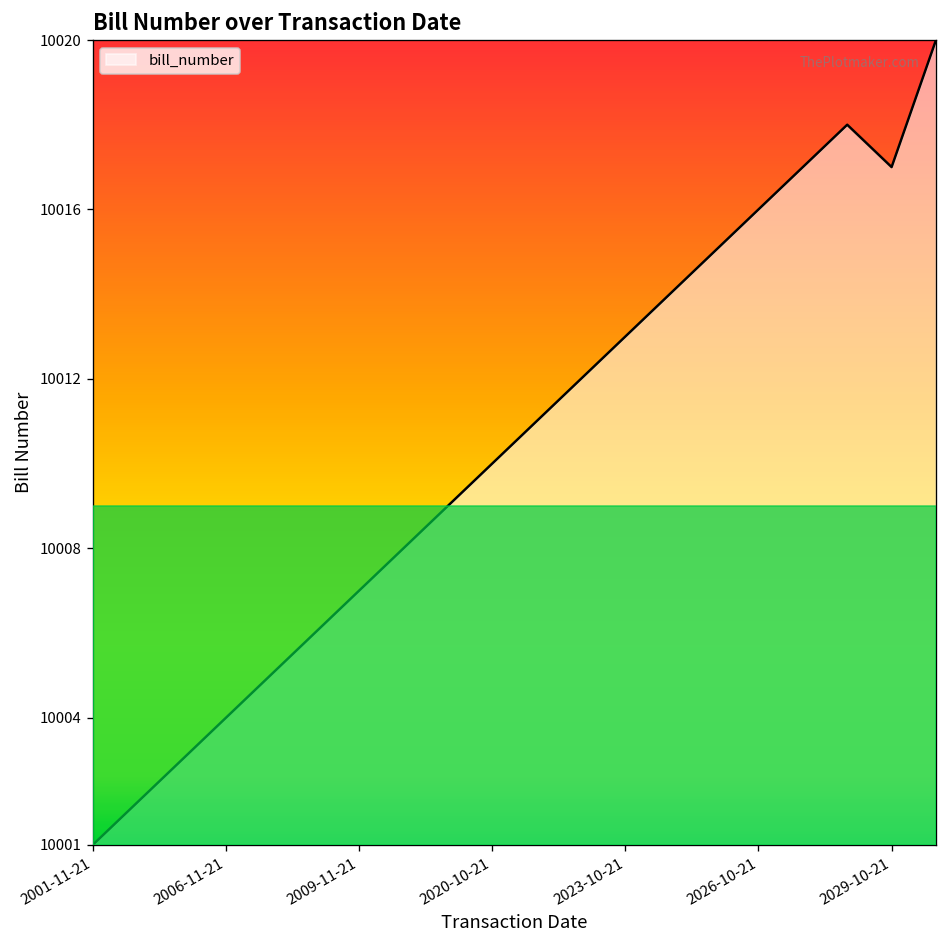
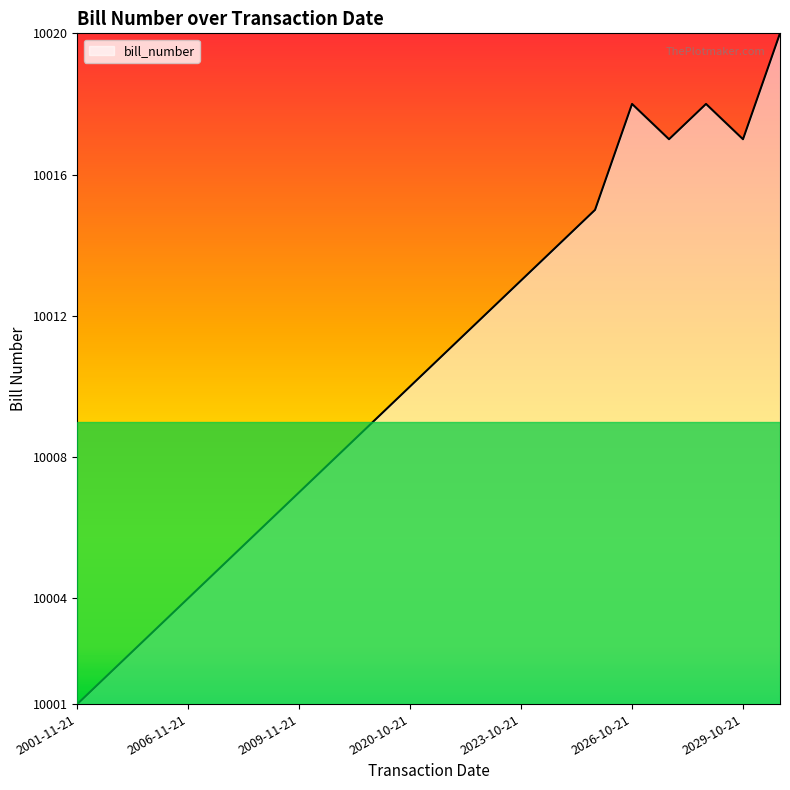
  {
    "2020-10-21": 10010,
    "2023-10-21": 10013,
-   "2026-10-21": 10016,
+   "2026-10-21": 10018,
    "2029-10-21": 10017
  }
